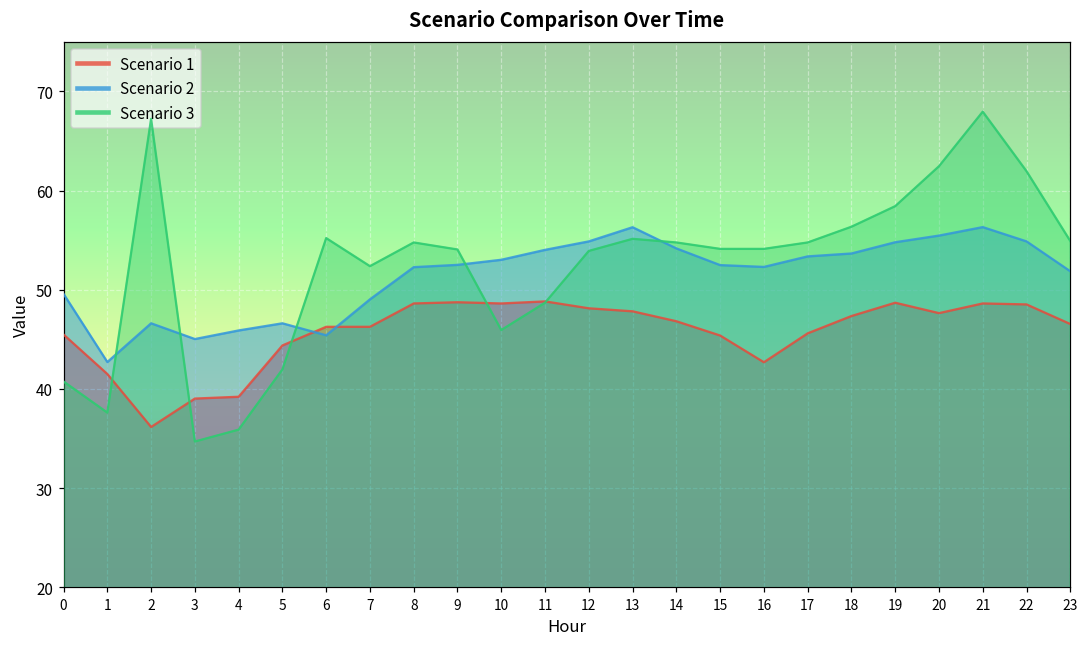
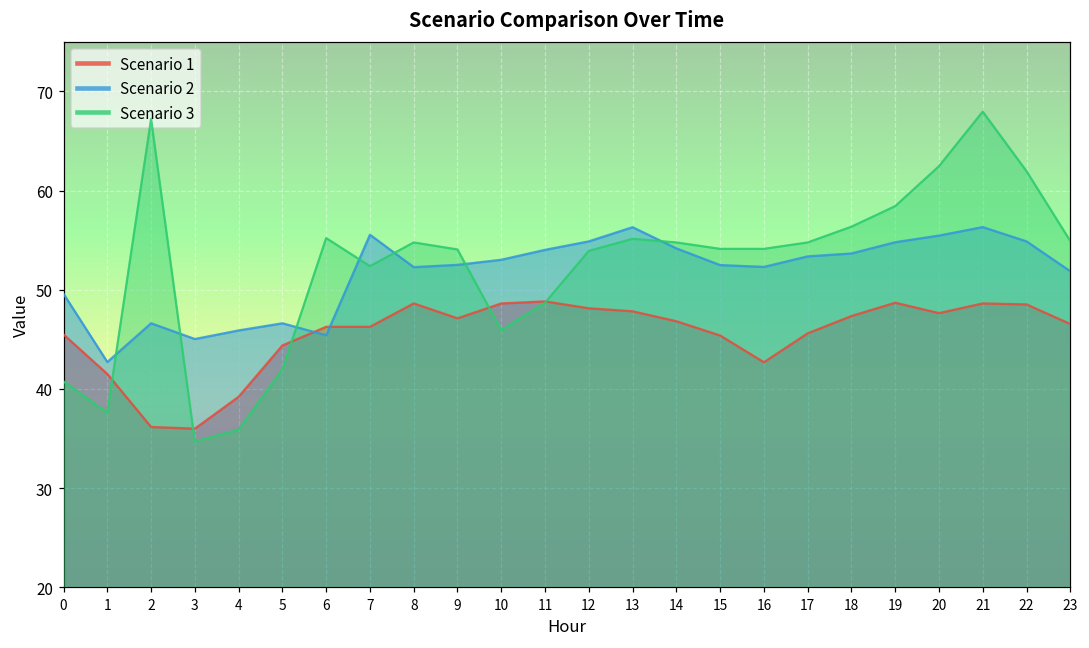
  {
    "Scenario 1": {
      "0": 45,
      "1": 41,
      "2": 36,
-     "3": 39,
+     "3": 36,
      "4": 39,
      "5": 44,
      "6": 46,
      "7": 46,
      "8": 49,
-     "9": 49,
+     "9": 47,
      "10": 49,
      "12": 48,
      "13": 48,
      "14": 47,
      "15": 45,
      "16": 43,
      "17": 46,
      "18": 47,
      "19": 49,
      "20": 48,
      "21": 49,
      "22": 49,
      "23": 47
    },
    "Scenario 2": {
      "0": 50,
      "1": 43,
      "2": 47,
      "3": 45,
      "4": 46,
      "5": 47,
      "6": 45,
-     "7": 49,
+     "7": 56,
      "8": 52,
      "9": 53,
      "10": 53,
      "11": 54,
      "12": 55,
      "13": 56,
      "14": 54,
      "15": 52,
      "16": 52,
      "17": 53,
      "18": 54,
      "19": 55,
      "20": 55,
      "21": 56,
      "22": 55,
      "23": 52
    },
    "Scenario 3": {
      "0": 41,
      "1": 38,
      "3": 35,
      "4": 36,
      "5": 42,
      "6": 55,
      "7": 52,
      "8": 55,
      "9": 54,
      "10": 46,
      "12": 54,
      "13": 55,
      "14": 55,
      "15": 54,
      "16": 54,
      "17": 55,
      "18": 56,
      "19": 58,
      "20": 62,
      "21": 68,
      "22": 62,
      "23": 55
    }
  }
